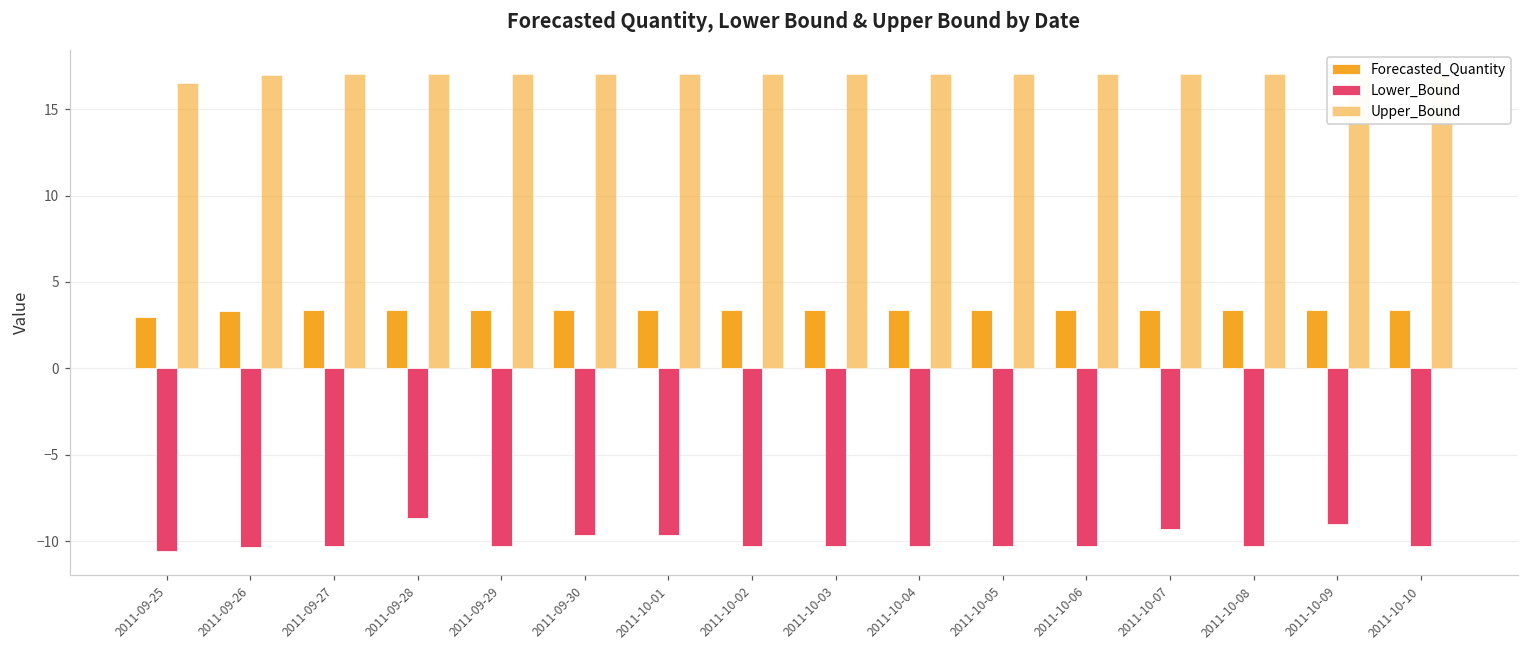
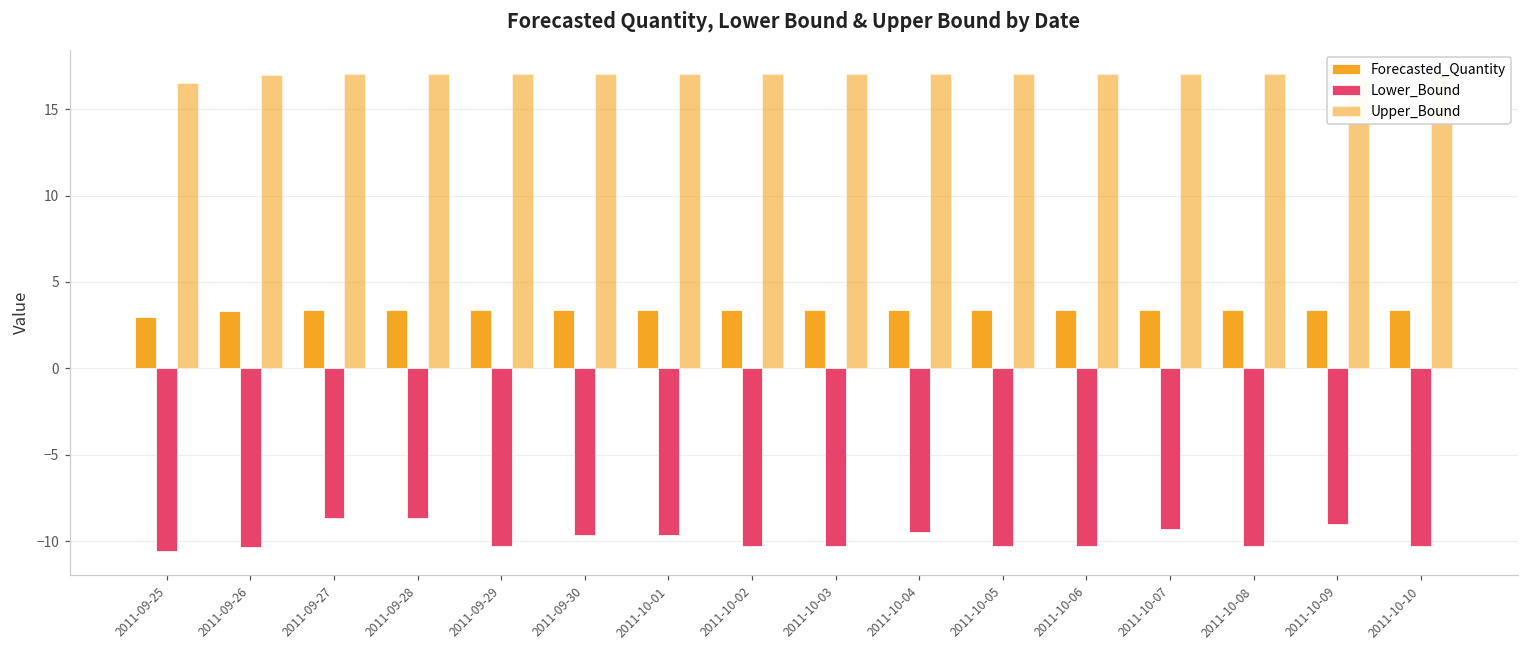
  {
    "Lower_Bound": {
      "2011-09-25": -10.6,
      "2011-09-26": -10.3,
-     "2011-09-27": -10.3,
+     "2011-09-27": -8.7,
      "2011-09-28": -8.6,
      "2011-09-29": -10.3,
      "2011-09-30": -9.6,
      "2011-10-01": -9.6,
      "2011-10-02": -10.3,
      "2011-10-03": -10.3,
-     "2011-10-04": -10.3,
+     "2011-10-04": -9.4,
      "2011-10-05": -10.3,
      "2011-10-06": -10.3,
      "2011-10-07": -9.3,
      "2011-10-08": -10.3,
      "2011-10-09": -9.0,
      "2011-10-10": -10.3
    }
  }
